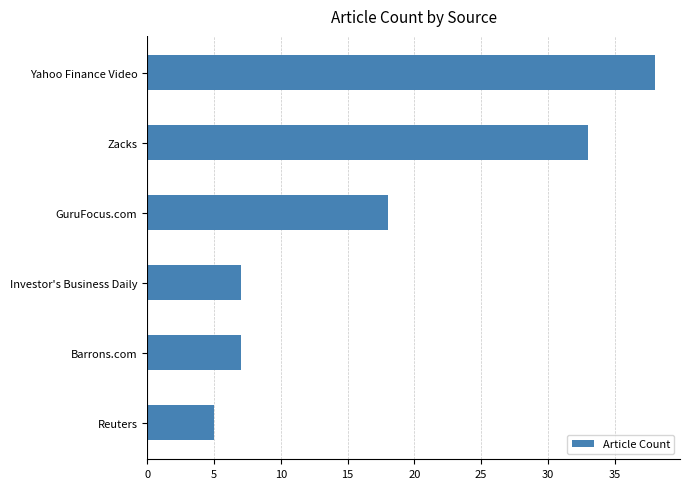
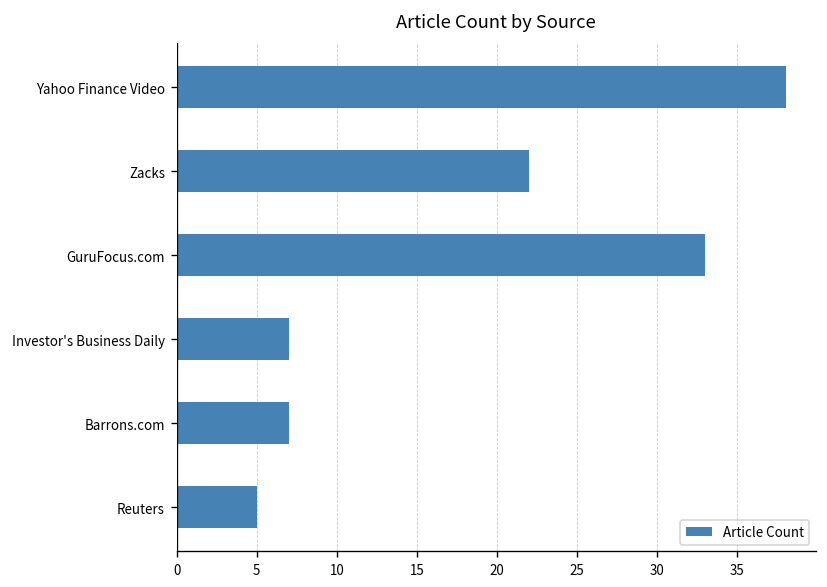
  {
    "Yahoo Finance Video": 38,
-   "Zacks": 33,
-   "GuruFocus.com": 18,
+   "Zacks": 22,
+   "GuruFocus.com": 33,
    "Investor's Business Daily": 7,
    "Barrons.com": 7,
    "Reuters": 5
  }
